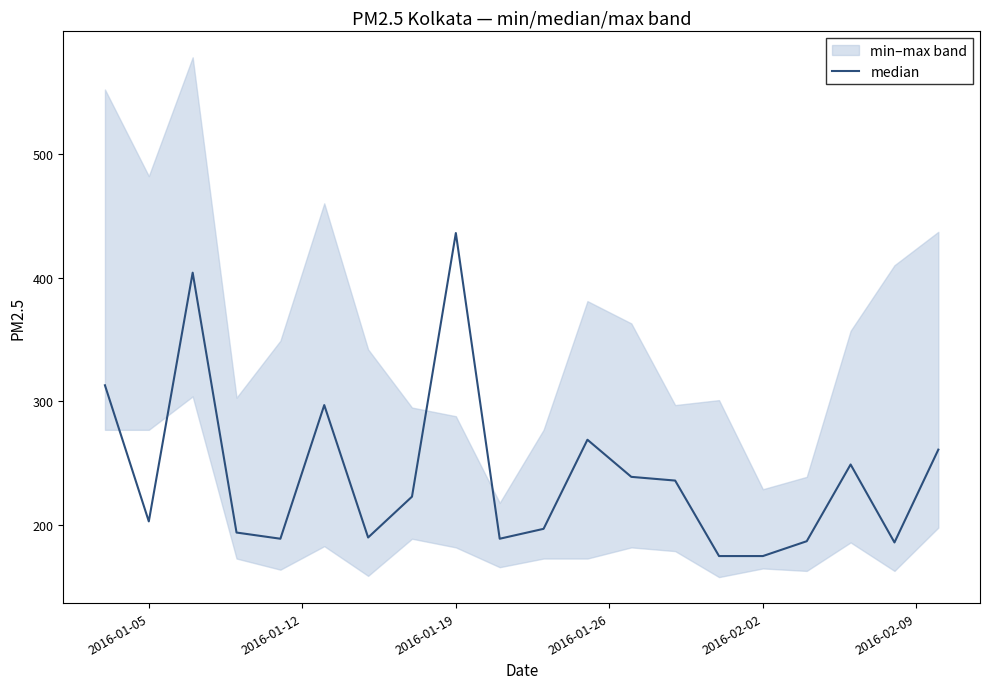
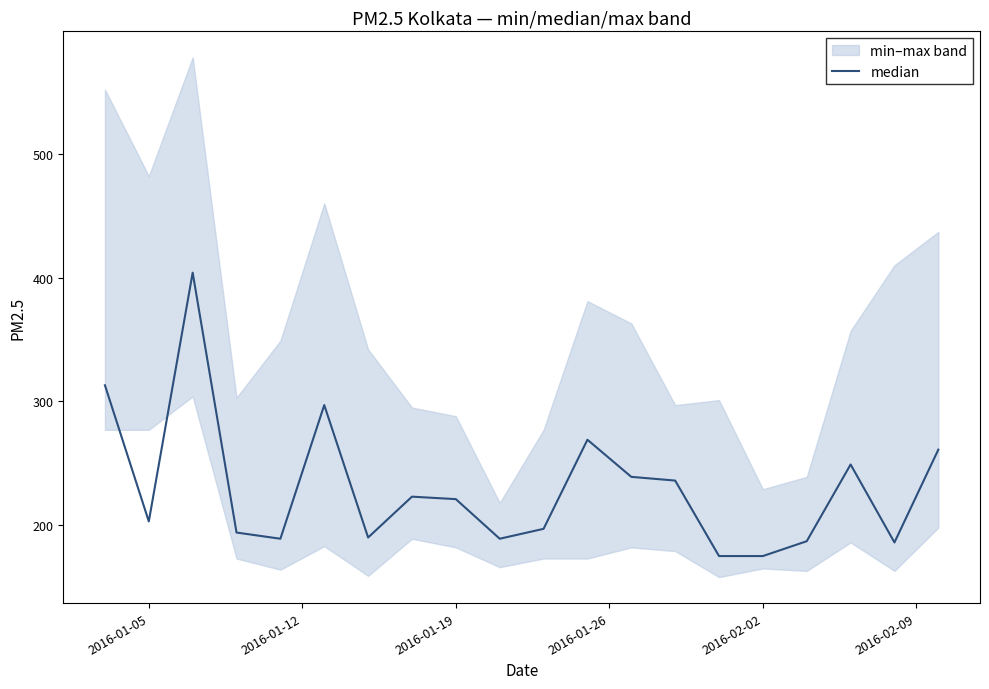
  {
    "median": {
      "2016-01-05": 203,
-     "2016-01-19": 436,
+     "2016-01-19": 221,
      "2016-02-02": 175
    }
  }
